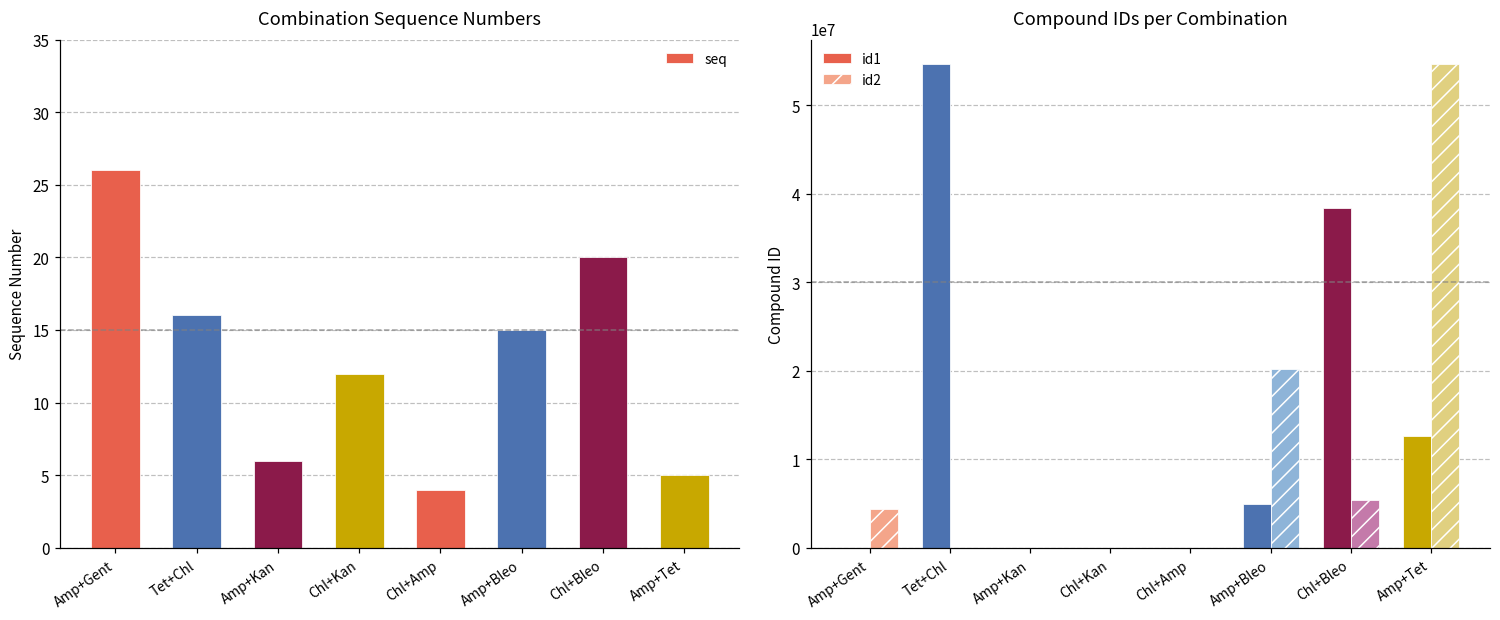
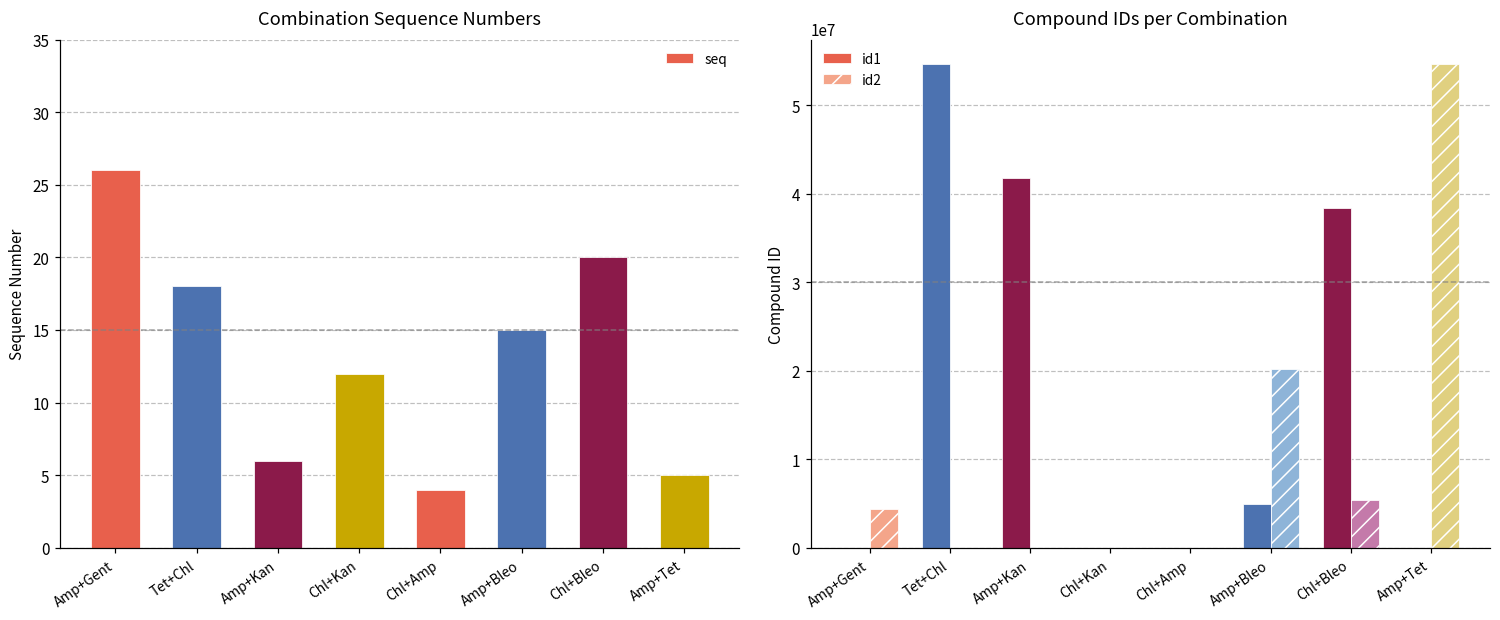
  {
    "Combination Sequence Numbers": {
      "Amp+Gent": 26,
-     "Tet+Chl": 16,
+     "Tet+Chl": 18,
      "Amp+Kan": 6,
      "Chl+Kan": 12,
      "Chl+Amp": 4,
      "Amp+Bleo": 15,
      "Chl+Bleo": 20,
      "Amp+Tet": 5
    },
    "Compound IDs per Combination": {
      "id1": {
        "Tet+Chl": 55000000,
-       "Amp+Kan": 0,
+       "Amp+Kan": 42000000,
        "Amp+Bleo": 5000000,
        "Chl+Bleo": 38000000,
-       "Amp+Tet": 13000000
+       "Amp+Tet": 0
      },
      "id2": {
        "Amp+Gent": 4000000,
        "Amp+Bleo": 20000000,
        "Chl+Bleo": 5000000,
        "Amp+Tet": 55000000
      }
    }
  }
